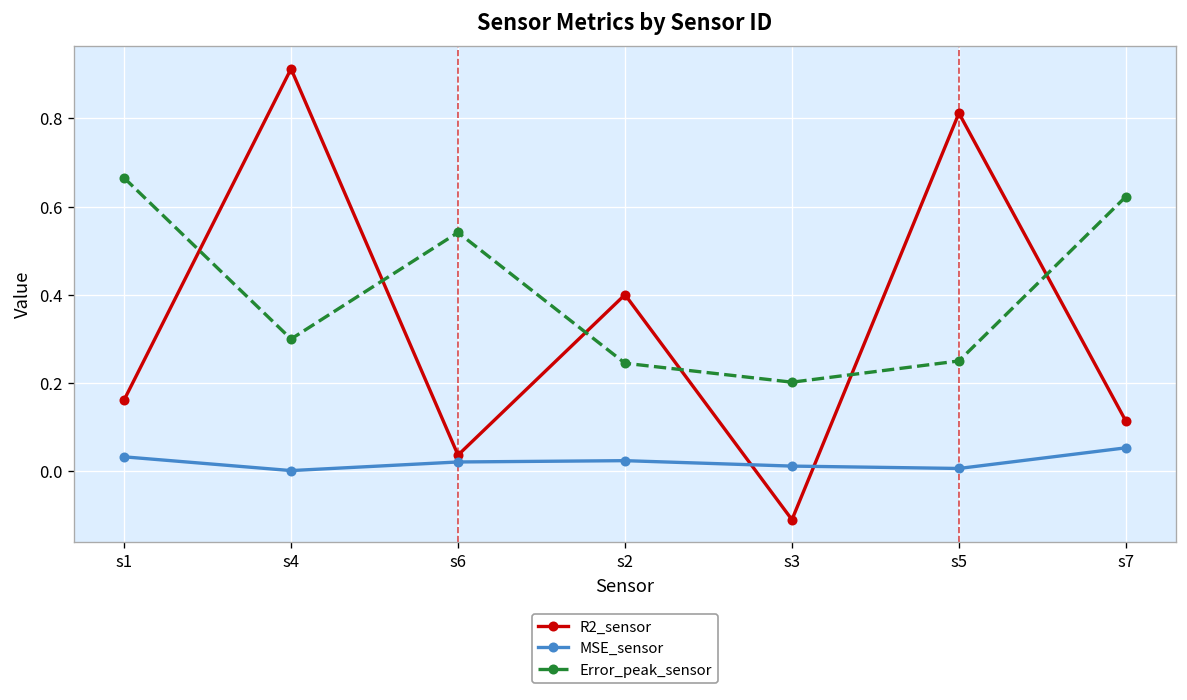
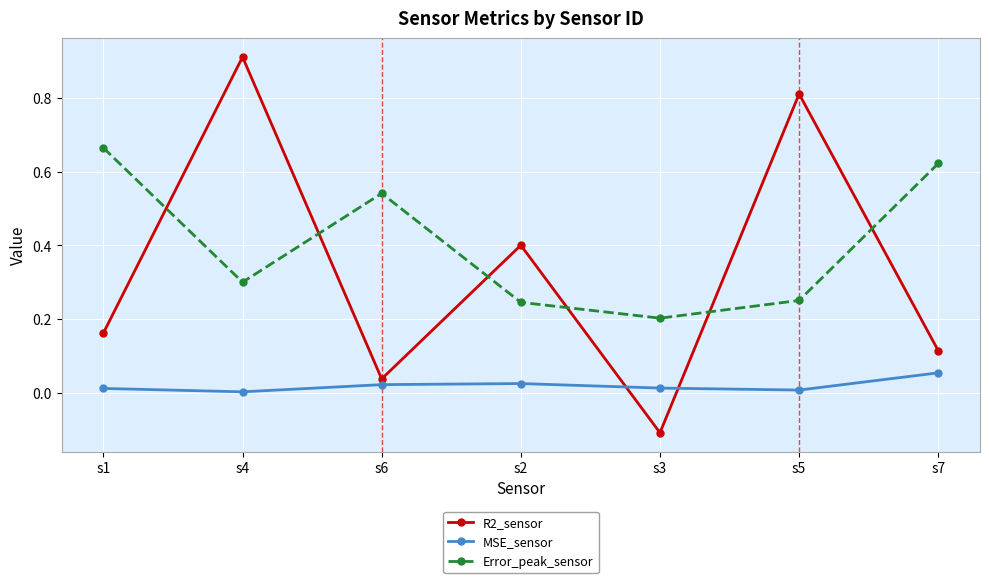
  {
    "R2_sensor": {
      "s1": 0.16,
      "s4": 0.91,
      "s6": 0.04,
      "s2": 0.40,
      "s3": -0.11,
      "s5": 0.81,
      "s7": 0.11
    },
    "MSE_sensor": {
-     "s1": 0.03,
+     "s1": 0.01,
      "s4": 0.00,
      "s6": 0.02,
      "s2": 0.02,
      "s3": 0.01,
      "s5": 0.01,
      "s7": 0.05
    },
    "Error_peak_sensor": {
      "s1": 0.67,
      "s4": 0.30,
      "s6": 0.54,
      "s2": 0.25,
      "s3": 0.20,
      "s5": 0.25,
      "s7": 0.62
    }
  }
